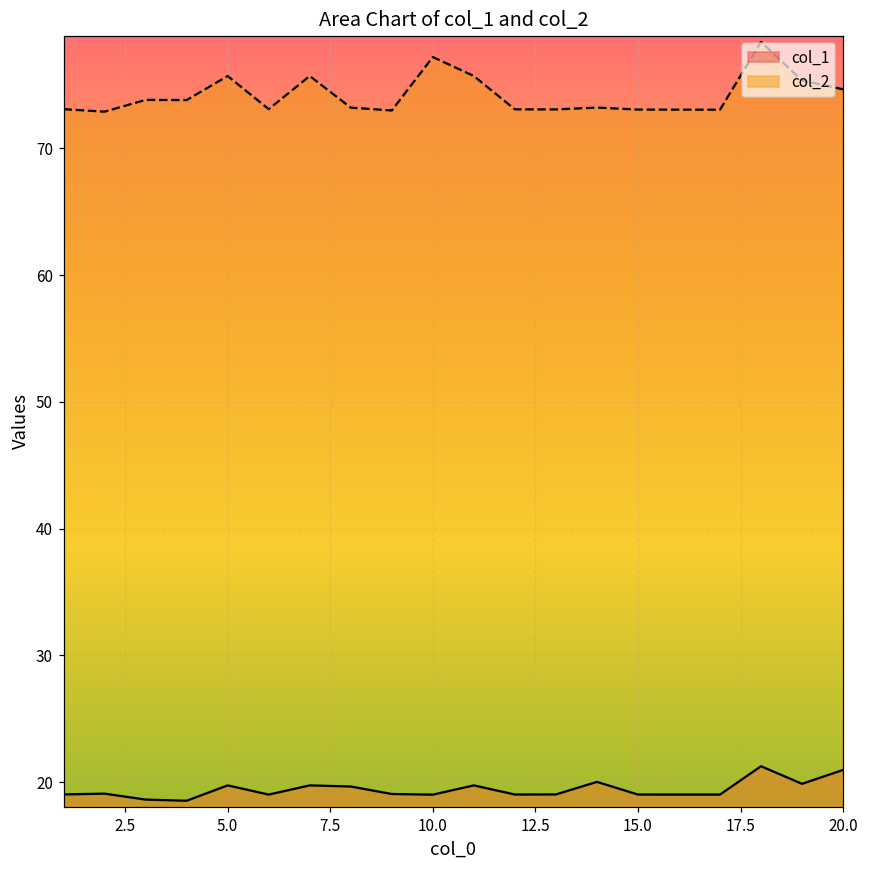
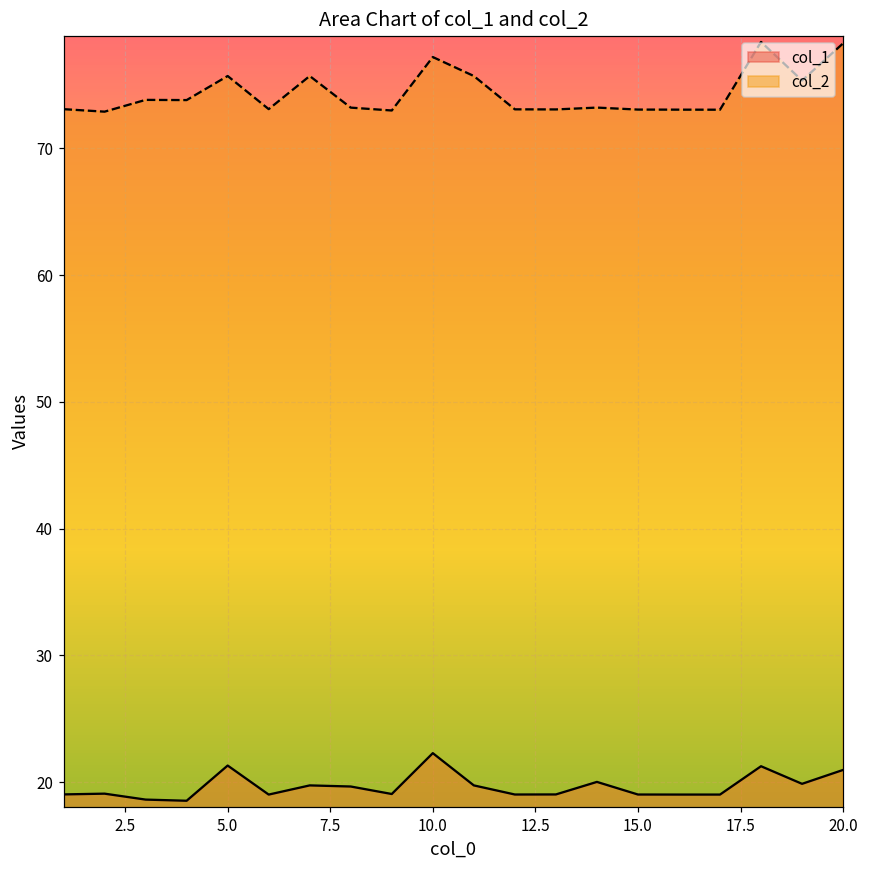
  {
    "col_1": {
-     "5.0": 19.8,
-     "10.0": 19.0,
+     "5.0": 21.3,
+     "10.0": 22.3,
      "15.0": 19.0,
      "20.0": 21.0
    },
    "col_2": {
      "5.0": 75.7,
      "10.0": 77.2,
      "15.0": 73.1,
-     "20.0": 74.7
+     "20.0": 78.3
    }
  }
